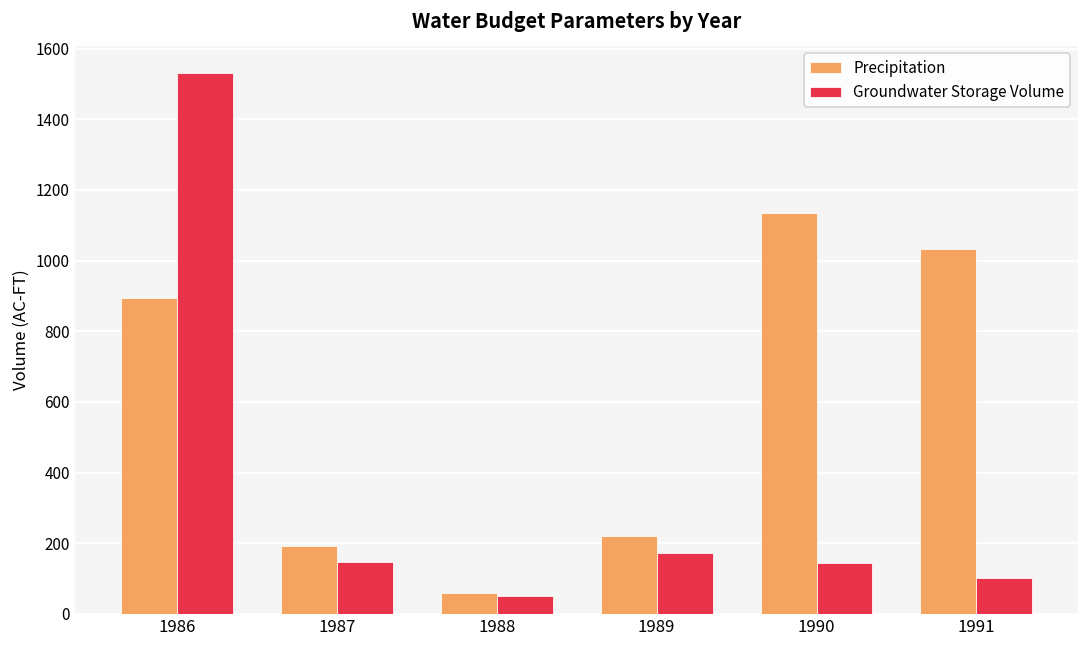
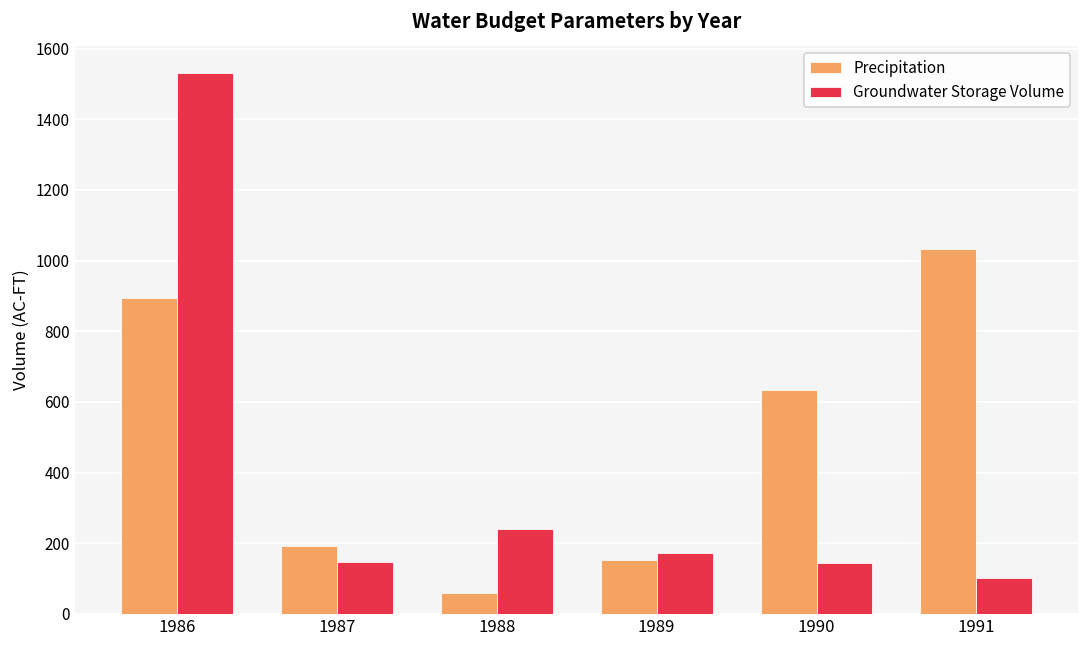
  {
    "Precipitation": {
      "1986": 890,
      "1987": 190,
      "1988": 60,
-     "1989": 220,
-     "1990": 1130,
+     "1989": 150,
+     "1990": 630,
      "1991": 1030
    },
    "Groundwater Storage Volume": {
      "1986": 1530,
      "1987": 150,
-     "1988": 50,
+     "1988": 240,
      "1989": 170,
      "1990": 140,
      "1991": 100
    }
  }
